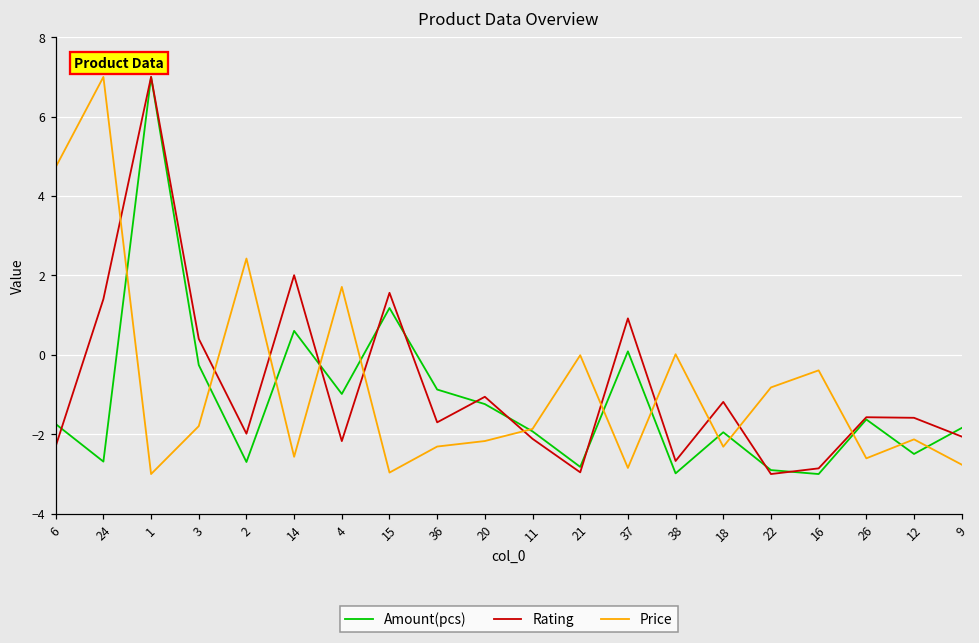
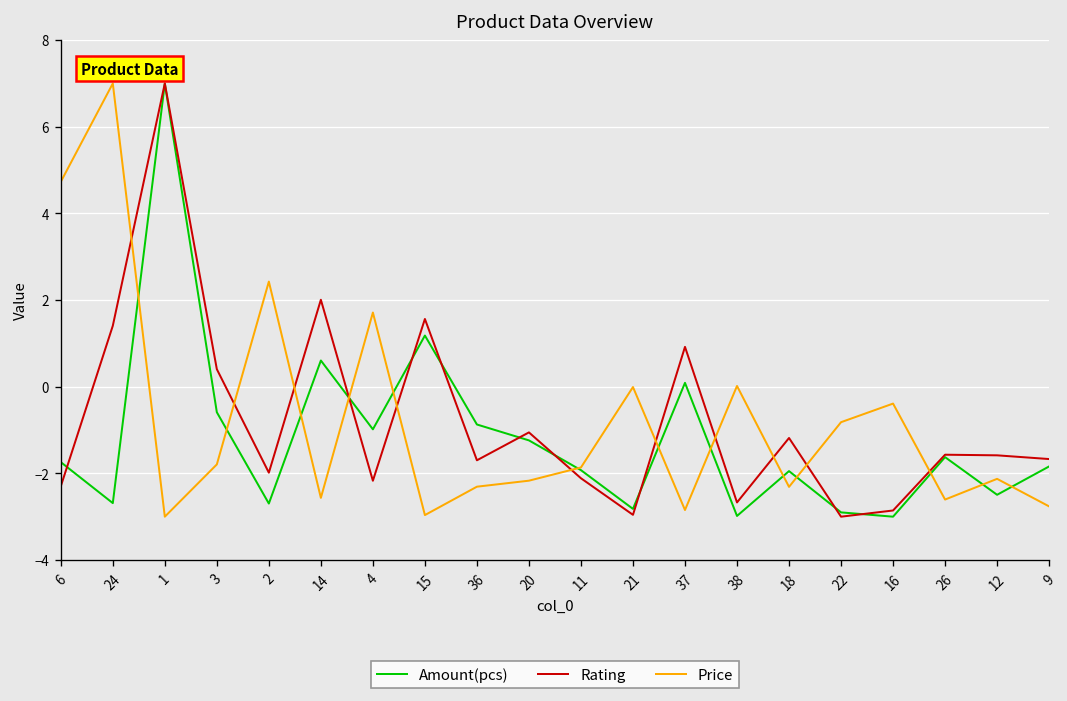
  {
    "Amount(pcs)": {
      "6": -1.7,
      "24": -2.7,
-     "3": -0.3,
+     "3": -0.6,
      "2": -2.7,
      "14": 0.6,
      "4": -1.0,
      "15": 1.2,
      "36": -0.9,
      "20": -1.2,
      "21": -2.8,
      "37": 0.1,
      "38": -3.0,
      "18": -1.9,
      "22": -2.9,
      "16": -3.0,
      "12": -2.5,
      "9": -1.8
    },
    "Rating": {
      "6": -2.3,
      "24": 1.4,
      "3": 0.4,
      "2": -2.0,
      "14": 2.0,
      "4": -2.2,
      "15": 1.6,
      "36": -1.7,
      "20": -1.1,
      "11": -2.1,
      "21": -3.0,
      "37": 0.9,
      "38": -2.7,
      "18": -1.2,
      "22": -3.0,
      "16": -2.9,
      "12": -1.6,
-     "9": -2.1
+     "9": -1.7
    },
    "Price": {
      "6": 4.7,
      "24": 7.0,
      "1": -3.0,
      "3": -1.8,
      "2": 2.4,
      "14": -2.6,
      "4": 1.7,
      "15": -3.0,
      "36": -2.3,
      "20": -2.2,
      "21": 0.0,
      "37": -2.8,
      "38": 0.0,
      "18": -2.3,
      "22": -0.8,
      "16": -0.4,
      "26": -2.6,
      "12": -2.1,
      "9": -2.8
    }
  }
